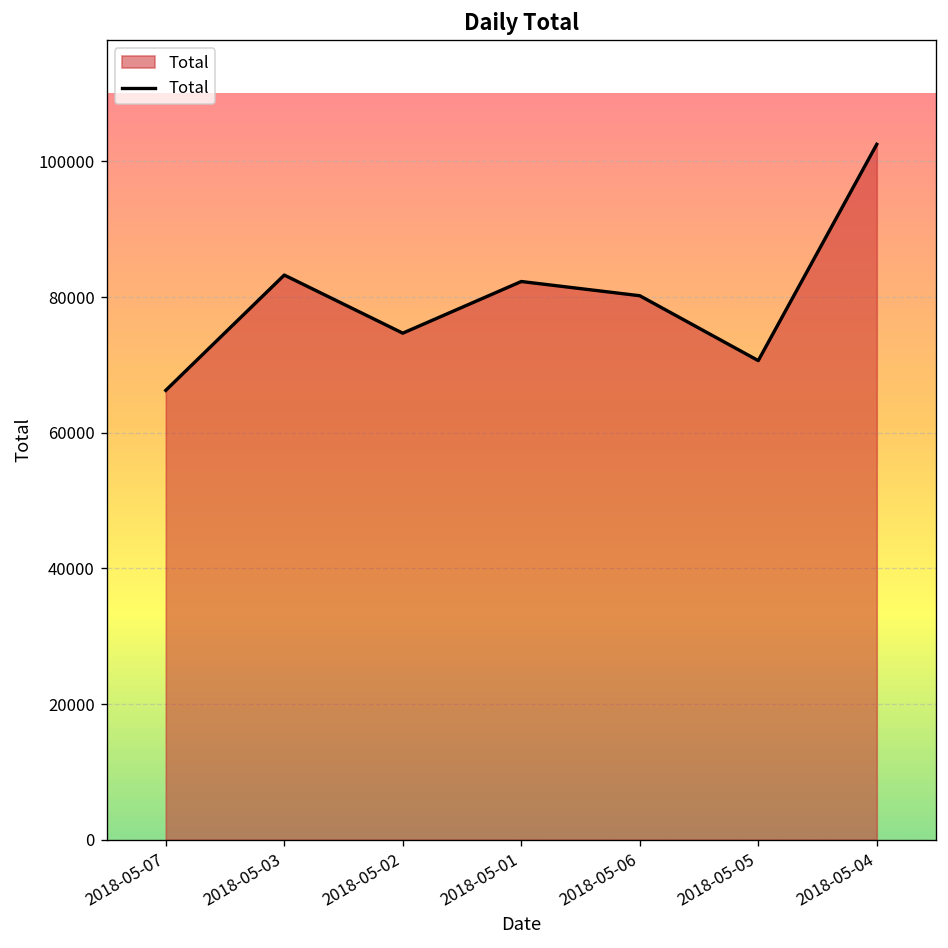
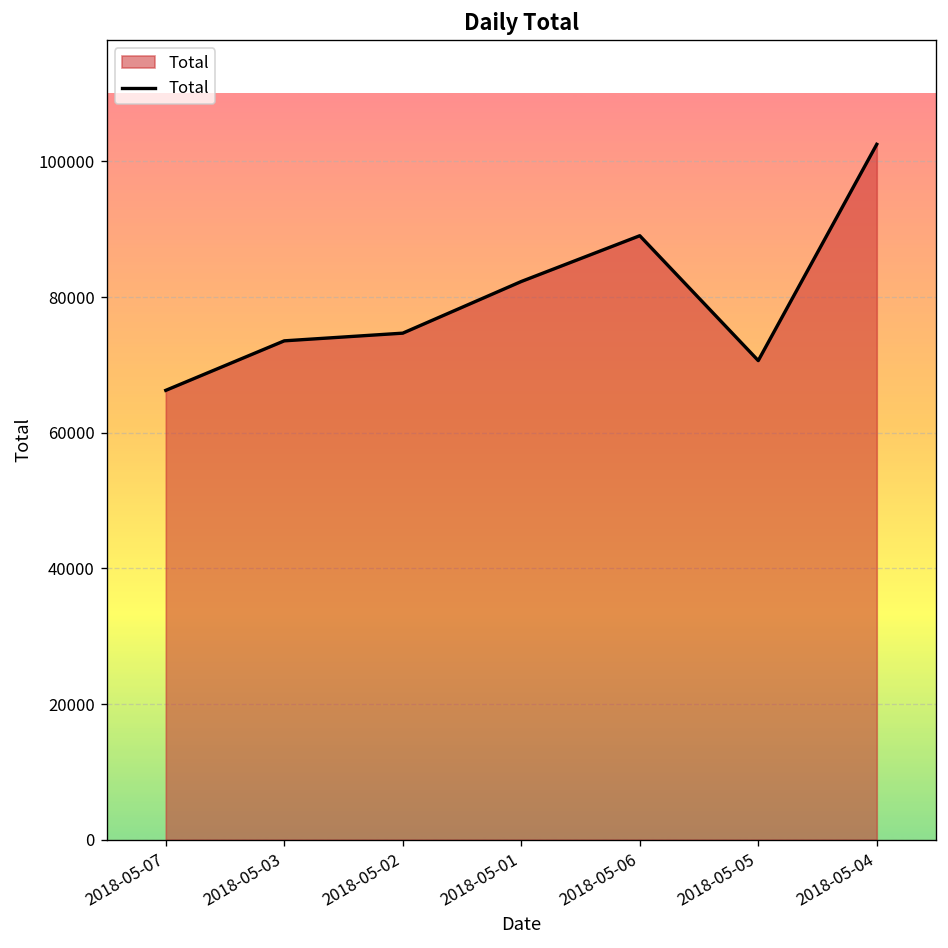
  {
    "2018-05-07": 66000,
-   "2018-05-03": 83000,
+   "2018-05-03": 74000,
    "2018-05-02": 75000,
    "2018-05-01": 82000,
-   "2018-05-06": 80000,
+   "2018-05-06": 89000,
    "2018-05-05": 71000,
    "2018-05-04": 103000
  }
